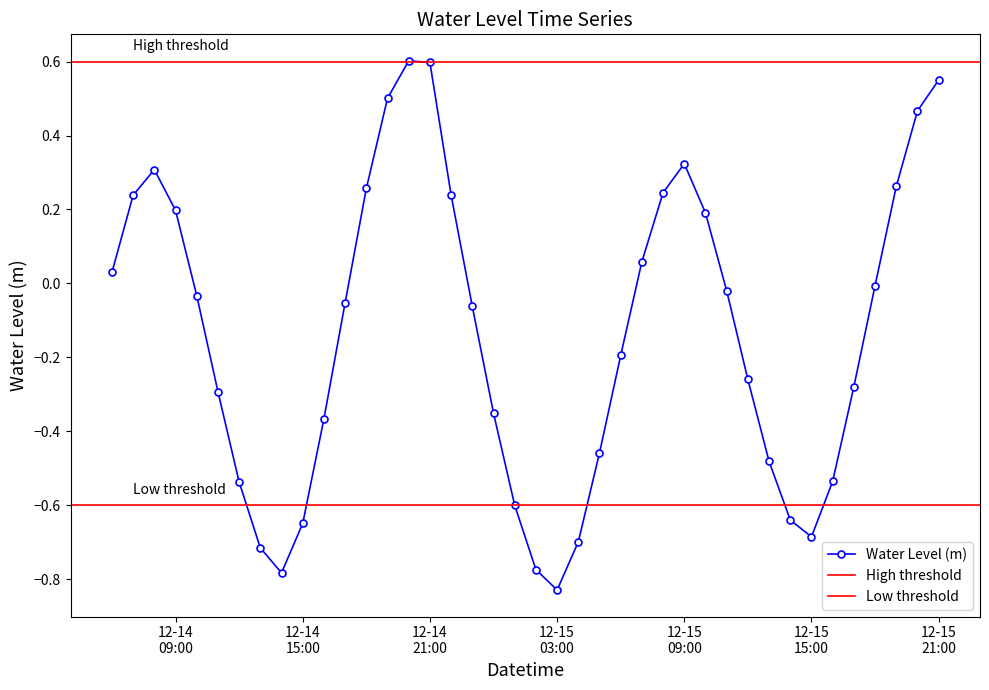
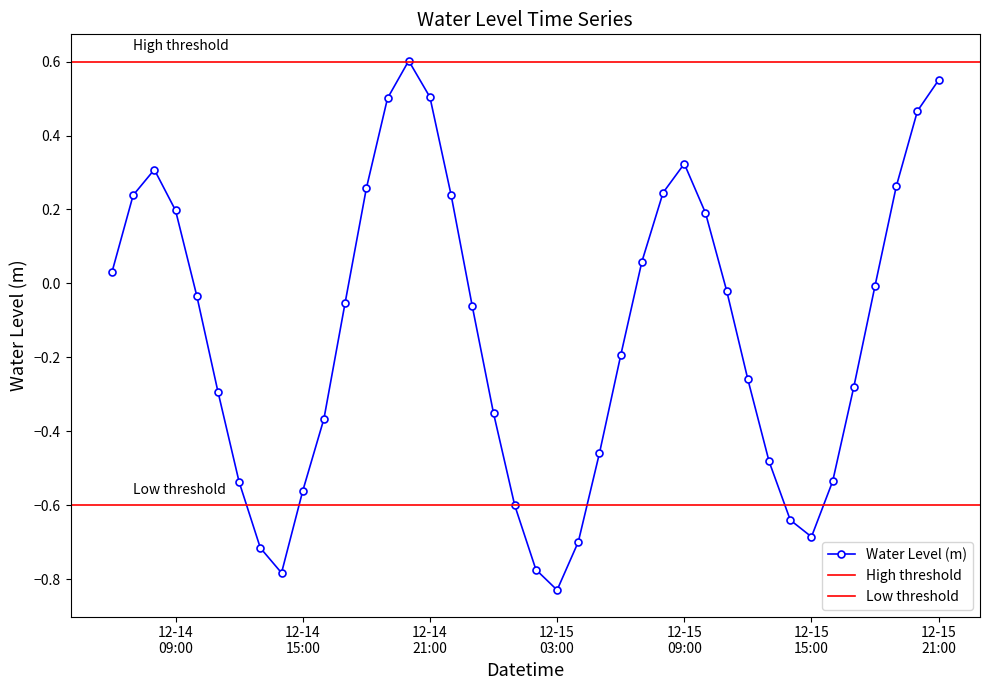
  {
    "12-14 09:00": 0.20,
-   "12-14 15:00": -0.65,
-   "12-14 21:00": 0.60,
+   "12-14 15:00": -0.56,
+   "12-14 21:00": 0.50,
    "12-15 03:00": -0.83,
    "12-15 09:00": 0.32,
    "12-15 15:00": -0.69,
    "12-15 21:00": 0.55
  }
